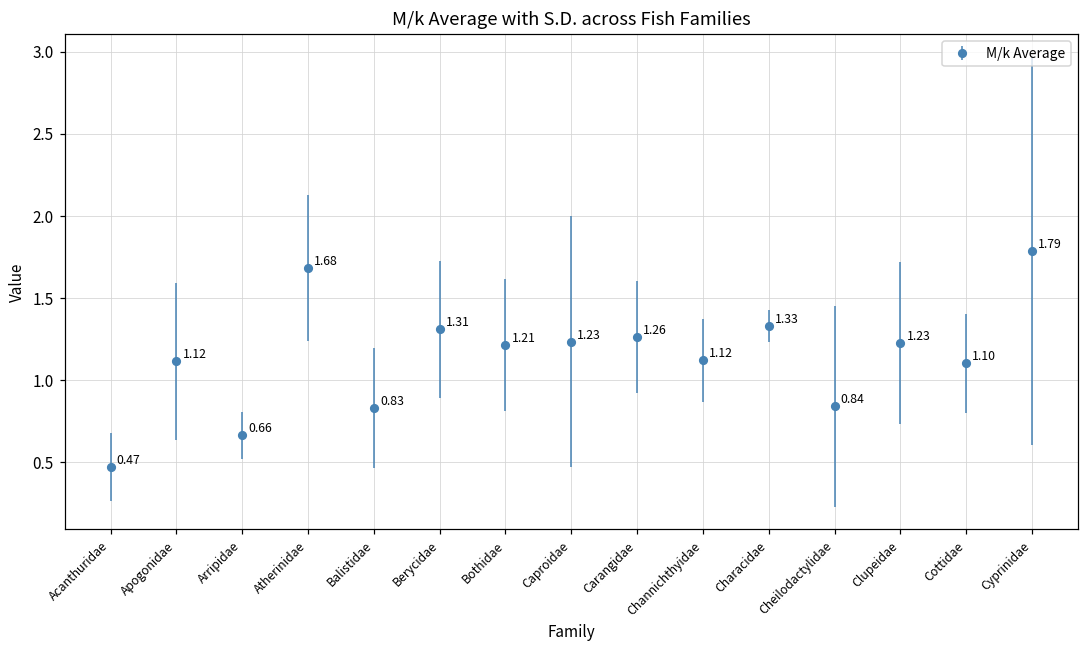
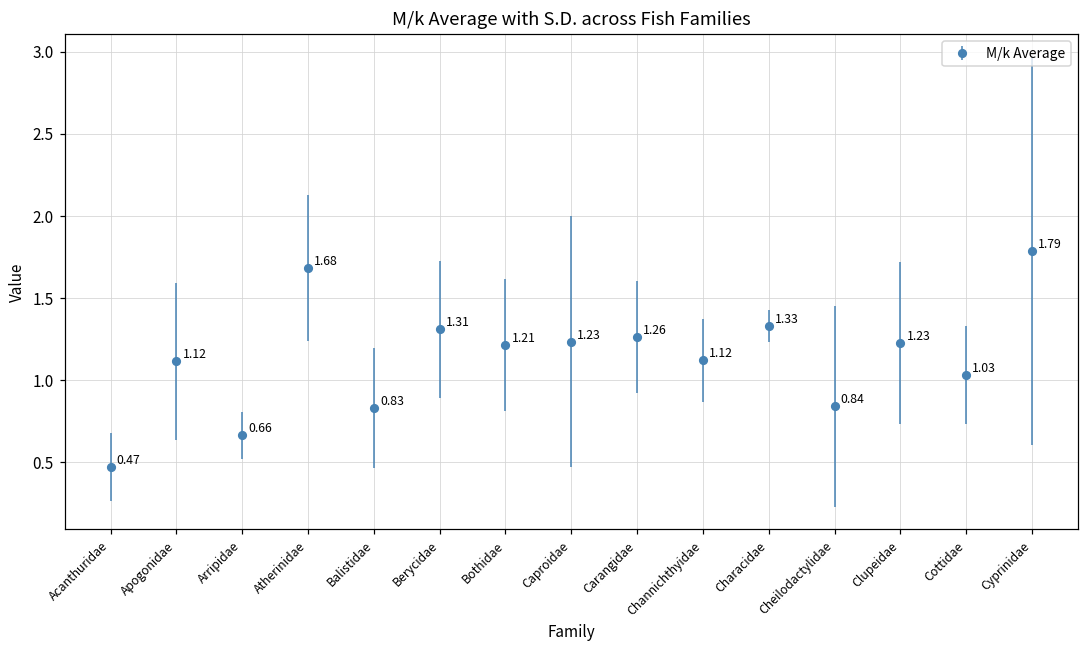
  {
    "Acanthuridae": 0.47,
    "Apogonidae": 1.12,
    "Arripidae": 0.66,
    "Atherinidae": 1.68,
    "Balistidae": 0.83,
    "Berycidae": 1.31,
    "Bothidae": 1.21,
    "Caproidae": 1.23,
    "Carangidae": 1.26,
    "Channichthyidae": 1.12,
    "Characidae": 1.33,
    "Cheilodactylidae": 0.84,
    "Clupeidae": 1.23,
-   "Cottidae": 1.10,
+   "Cottidae": 1.03,
    "Cyprinidae": 1.79
  }
